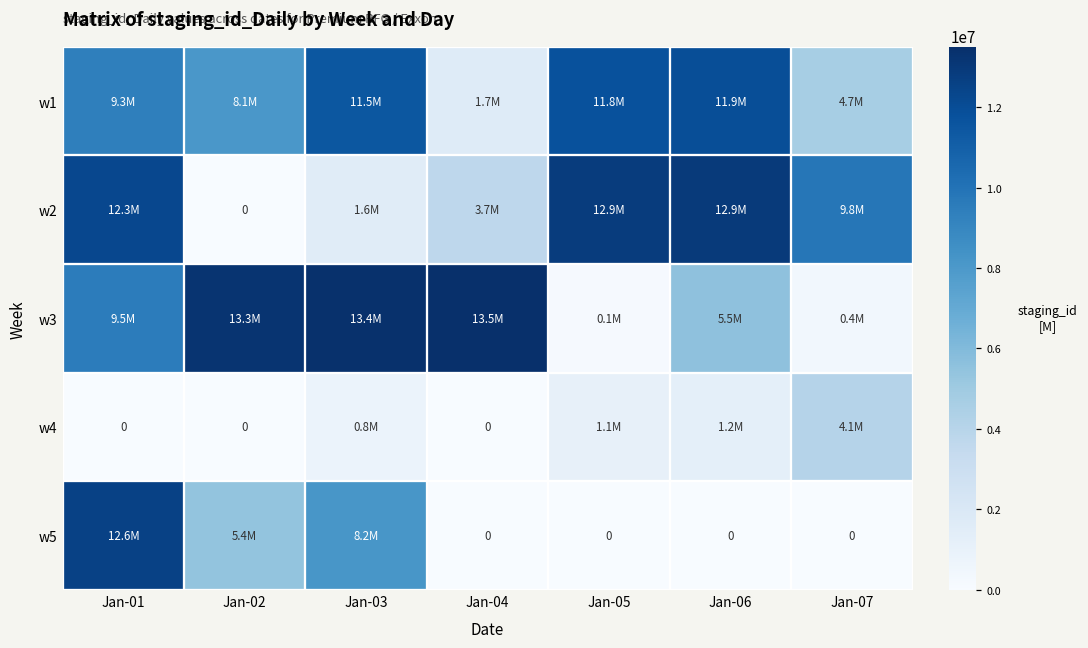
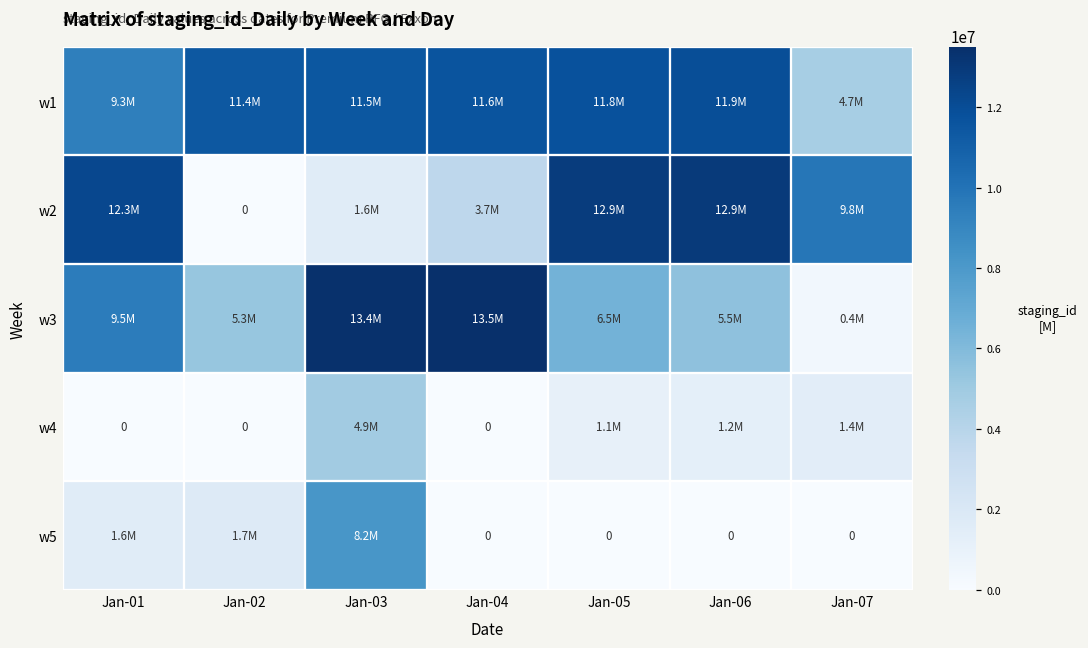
  {
    "w1": {
      "Jan-01": "9.3M",
-     "Jan-02": "8.1M",
+     "Jan-02": "11.4M",
      "Jan-03": "11.5M",
-     "Jan-04": "1.7M",
+     "Jan-04": "11.6M",
      "Jan-05": "11.8M",
      "Jan-06": "11.9M",
      "Jan-07": "4.7M"
    },
    "w2": {
      "Jan-01": "12.3M",
      "Jan-02": "0",
      "Jan-03": "1.6M",
      "Jan-04": "3.7M",
      "Jan-05": "12.9M",
      "Jan-06": "12.9M",
      "Jan-07": "9.8M"
    },
    "w3": {
      "Jan-01": "9.5M",
-     "Jan-02": "13.3M",
+     "Jan-02": "5.3M",
      "Jan-03": "13.4M",
      "Jan-04": "13.5M",
-     "Jan-05": "0.1M",
+     "Jan-05": "6.5M",
      "Jan-06": "5.5M",
      "Jan-07": "0.4M"
    },
    "w4": {
      "Jan-01": "0",
      "Jan-02": "0",
-     "Jan-03": "0.8M",
+     "Jan-03": "4.9M",
      "Jan-04": "0",
      "Jan-05": "1.1M",
      "Jan-06": "1.2M",
-     "Jan-07": "4.1M"
+     "Jan-07": "1.4M"
    },
    "w5": {
-     "Jan-01": "12.6M",
-     "Jan-02": "5.4M",
+     "Jan-01": "1.6M",
+     "Jan-02": "1.7M",
      "Jan-03": "8.2M",
      "Jan-04": "0",
      "Jan-05": "0",
      "Jan-06": "0",
      "Jan-07": "0"
    }
  }
